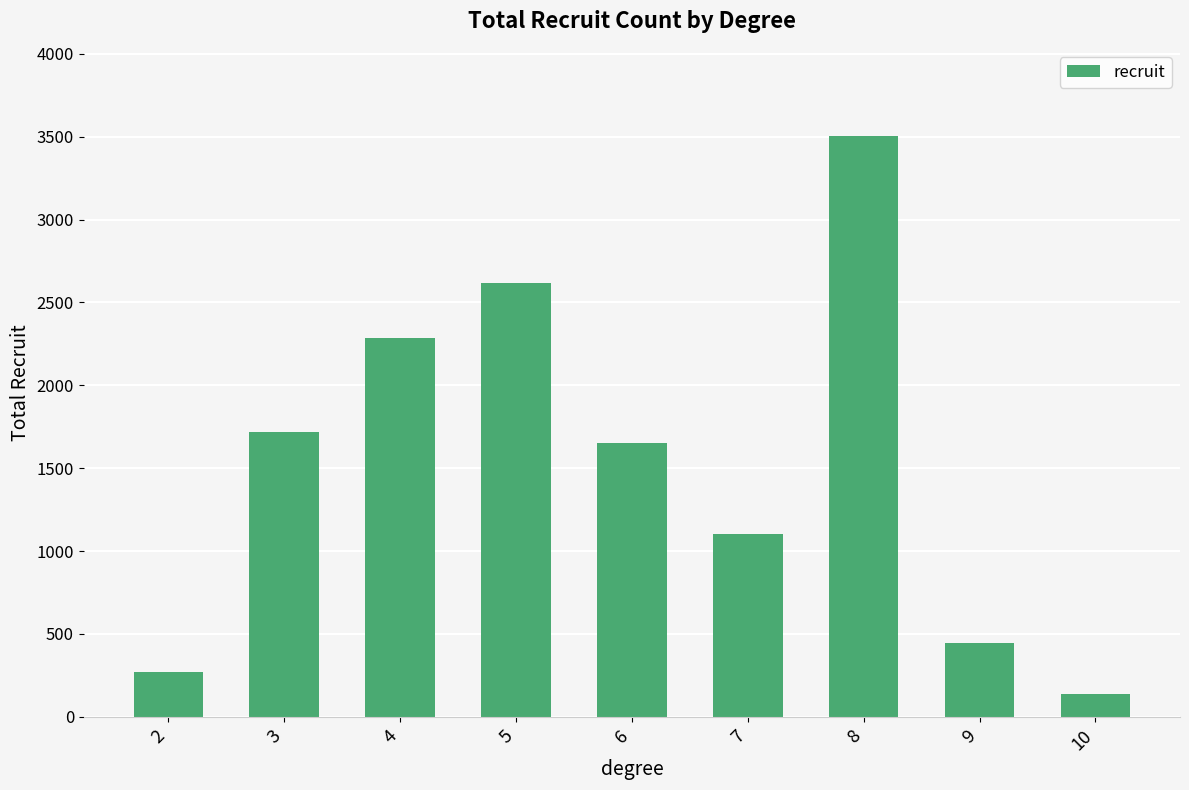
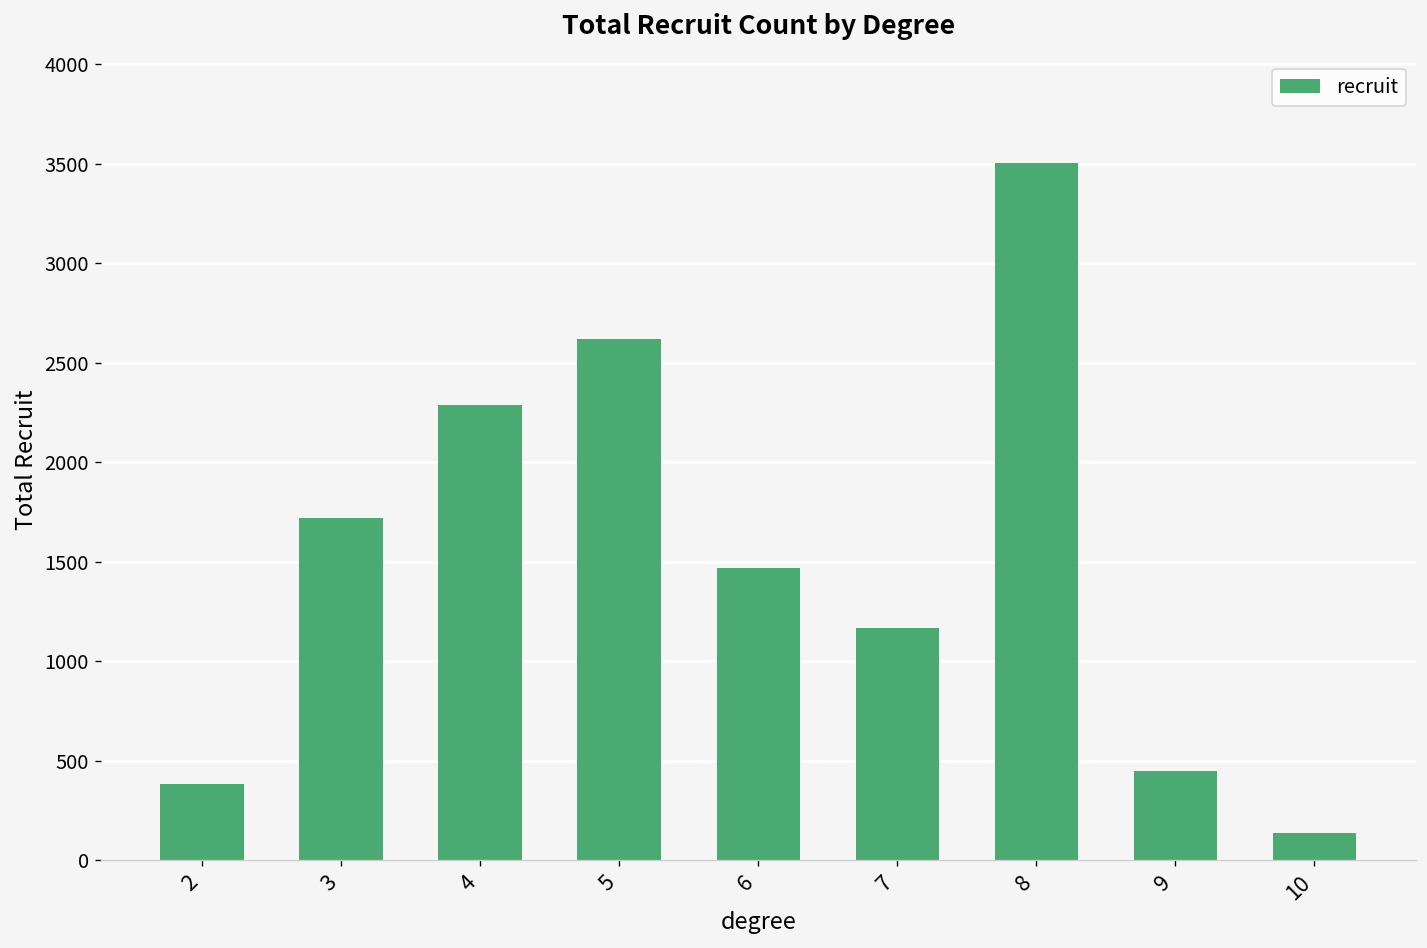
  {
-   "2": 270,
+   "2": 380,
    "3": 1720,
    "4": 2290,
    "5": 2620,
-   "6": 1650,
-   "7": 1110,
+   "6": 1470,
+   "7": 1170,
    "8": 3500,
    "9": 450,
    "10": 140
  }
